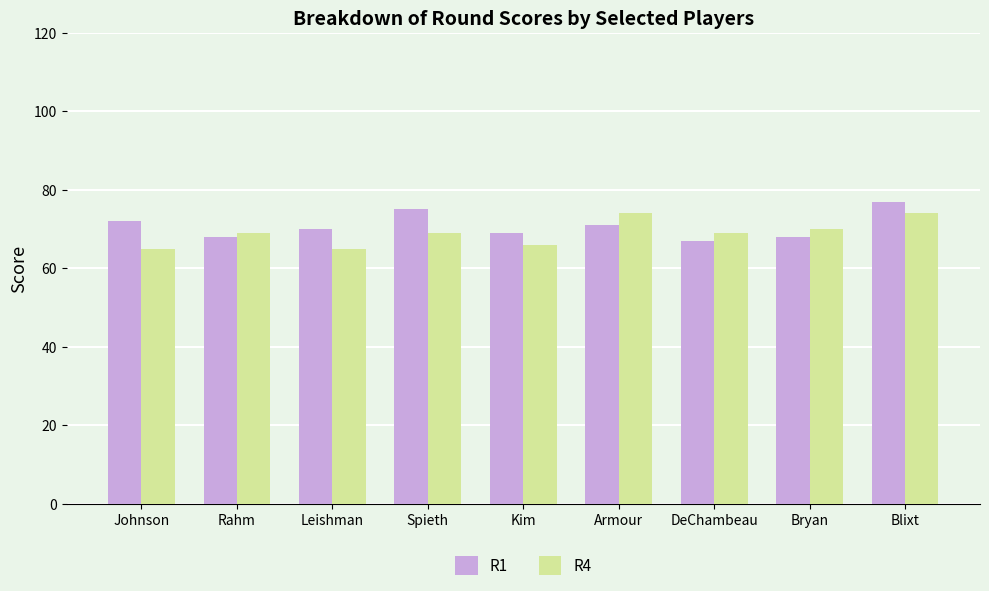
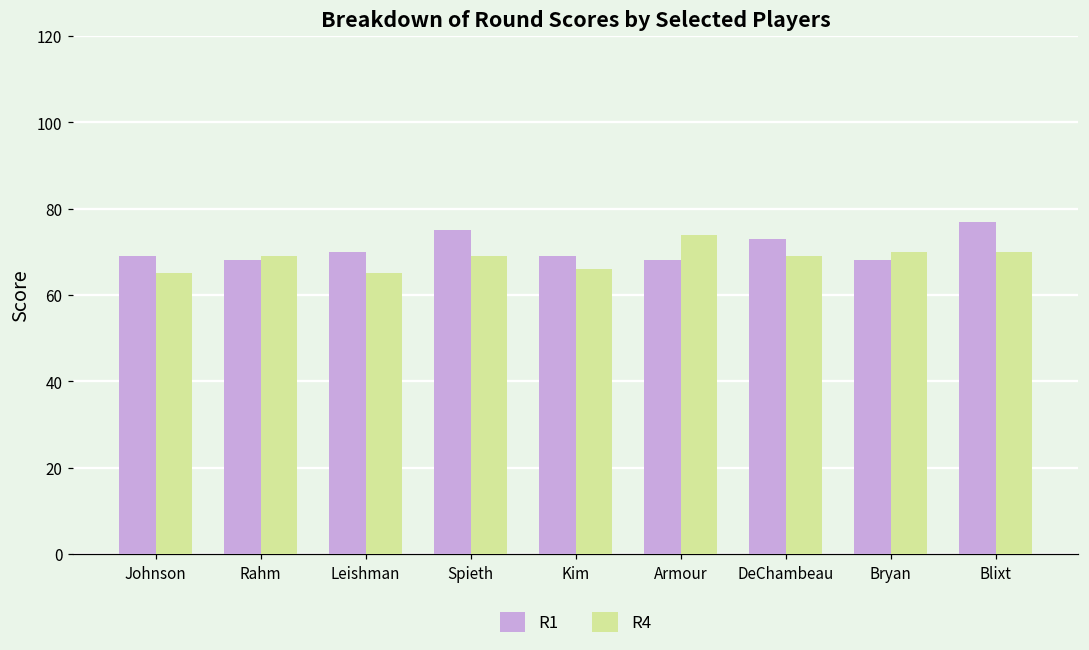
  {
    "R1": {
-     "Johnson": 72,
+     "Johnson": 69,
      "Rahm": 68,
      "Leishman": 70,
      "Spieth": 75,
      "Kim": 69,
-     "Armour": 71,
-     "DeChambeau": 67,
+     "Armour": 68,
+     "DeChambeau": 73,
      "Bryan": 68,
      "Blixt": 77
    },
    "R4": {
      "Johnson": 65,
      "Rahm": 69,
      "Leishman": 65,
      "Spieth": 69,
      "Kim": 66,
      "Armour": 74,
      "DeChambeau": 69,
      "Bryan": 70,
-     "Blixt": 74
+     "Blixt": 70
    }
  }
